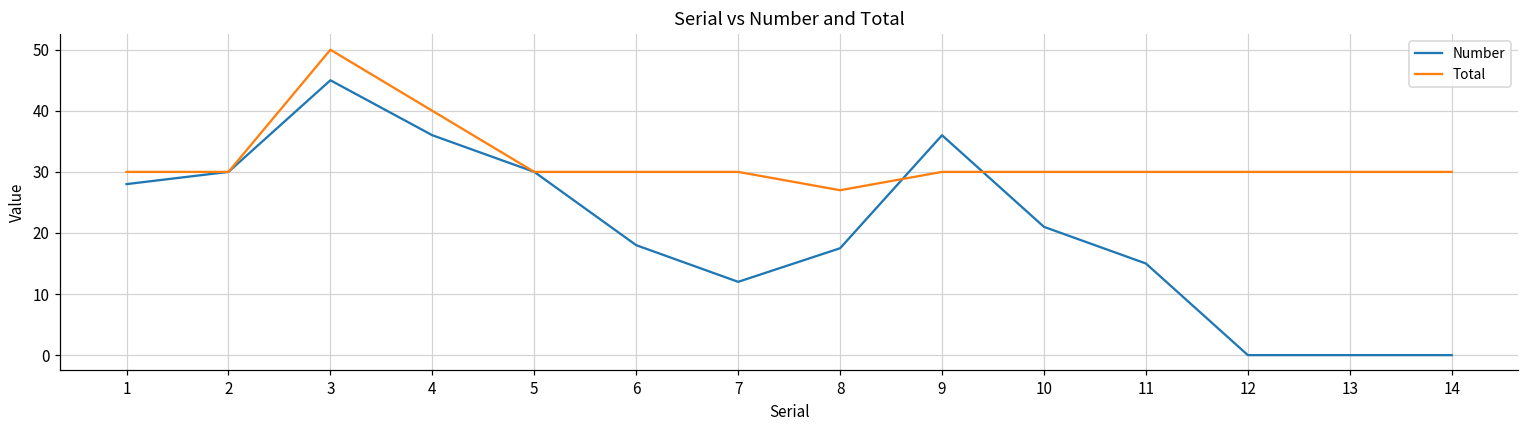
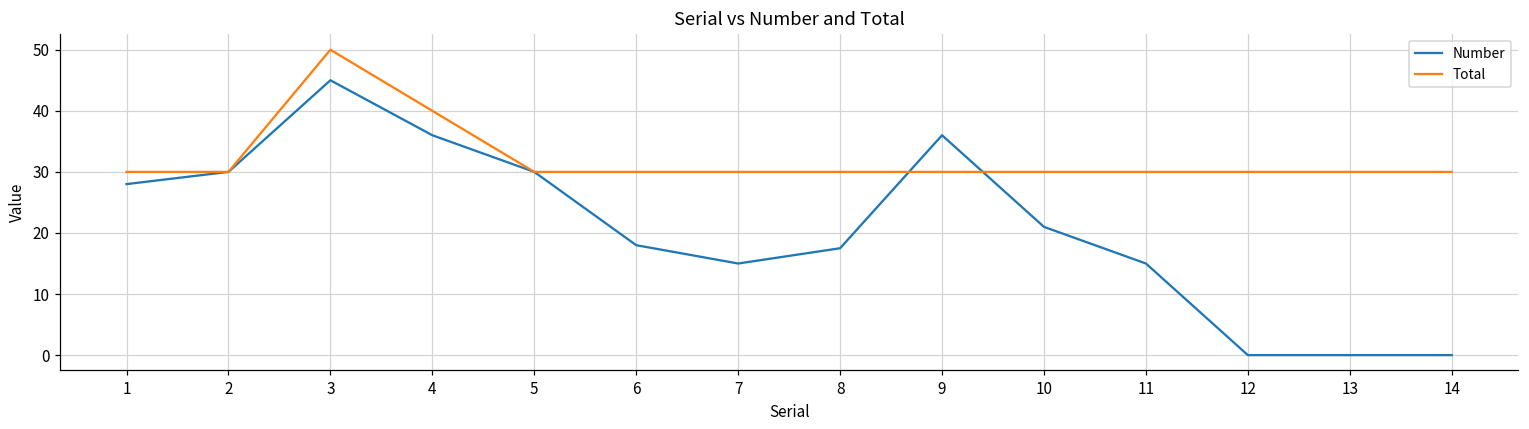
  {
    "Number": {
      "1": 28,
      "3": 45,
      "4": 36,
      "6": 18,
-     "7": 12,
+     "7": 15,
      "8": 18,
      "9": 36,
      "10": 21,
      "11": 15,
      "12": 0,
      "13": 0,
      "14": 0
    },
    "Total": {
      "1": 30,
      "3": 50,
      "4": 40,
      "6": 30,
      "7": 30,
-     "8": 27,
+     "8": 30,
      "9": 30,
      "10": 30,
      "11": 30,
      "12": 30,
      "13": 30,
      "14": 30
    }
  }
